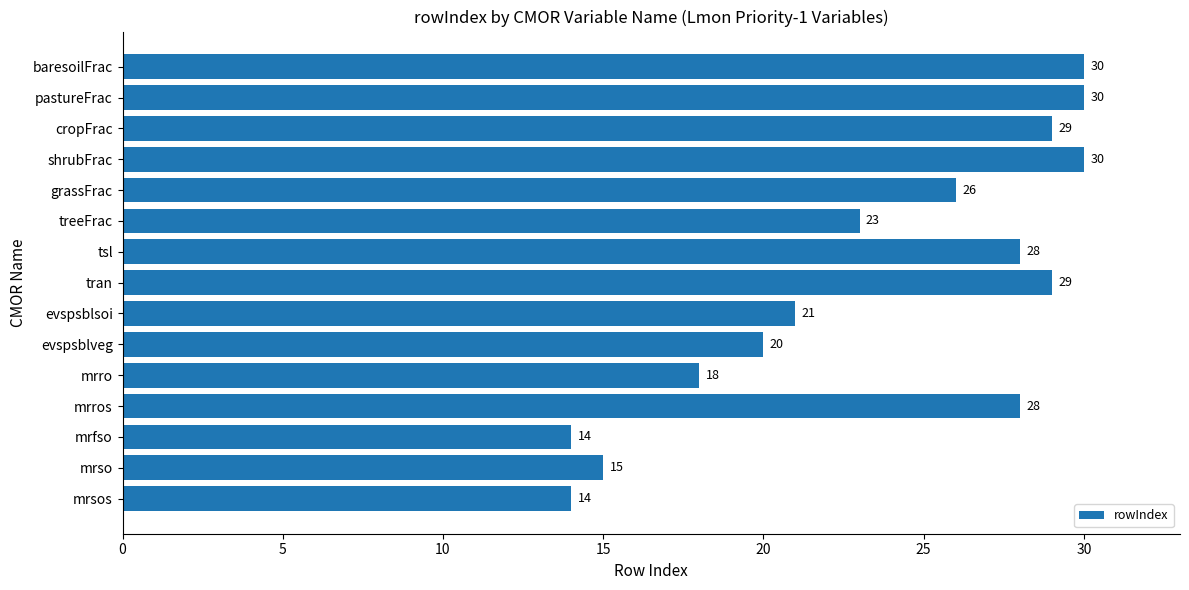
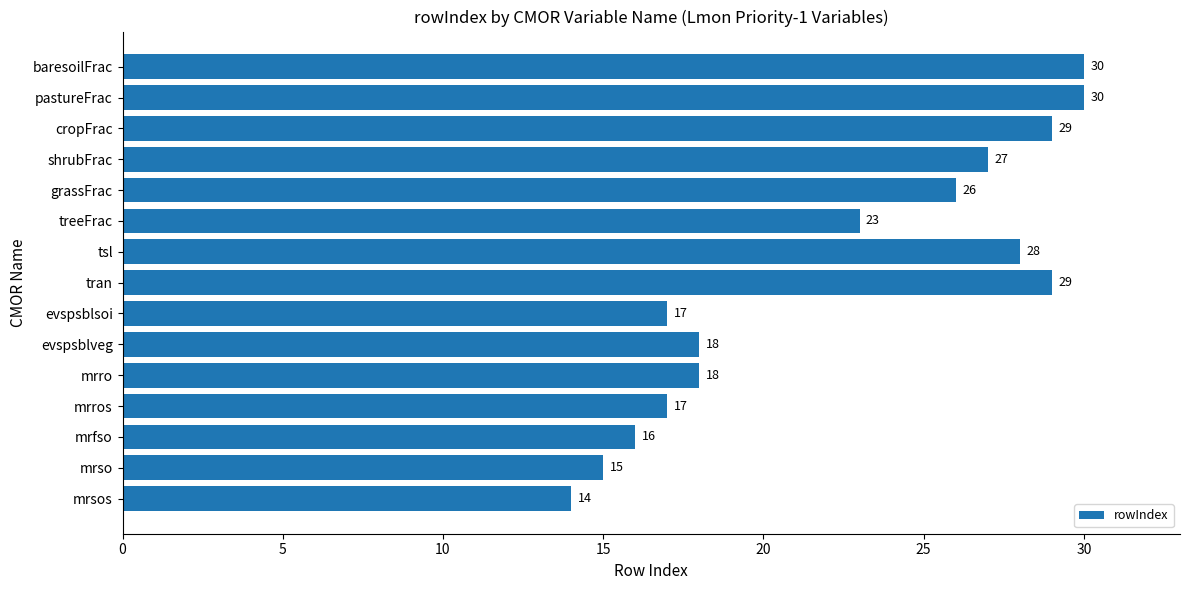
  {
    "baresoilFrac": 30,
    "pastureFrac": 30,
    "cropFrac": 29,
-   "shrubFrac": 30,
+   "shrubFrac": 27,
    "grassFrac": 26,
    "treeFrac": 23,
    "tsl": 28,
    "tran": 29,
-   "evspsblsoi": 21,
-   "evspsblveg": 20,
+   "evspsblsoi": 17,
+   "evspsblveg": 18,
    "mrro": 18,
-   "mrros": 28,
-   "mrfso": 14,
+   "mrros": 17,
+   "mrfso": 16,
    "mrso": 15,
    "mrsos": 14
  }
